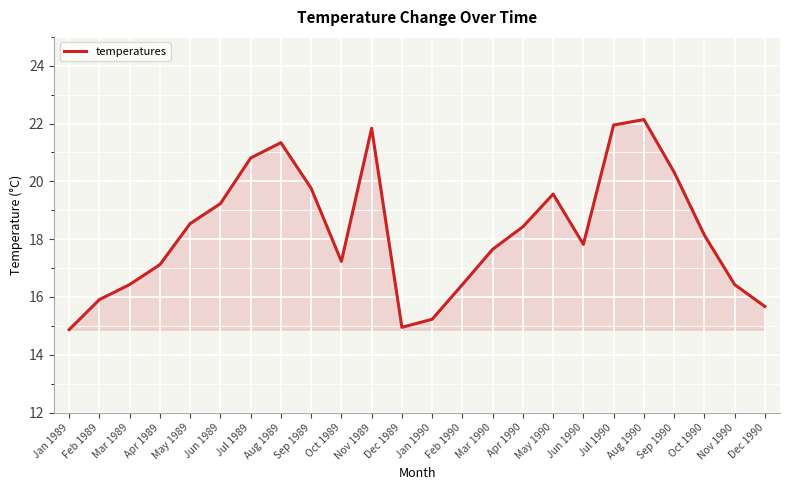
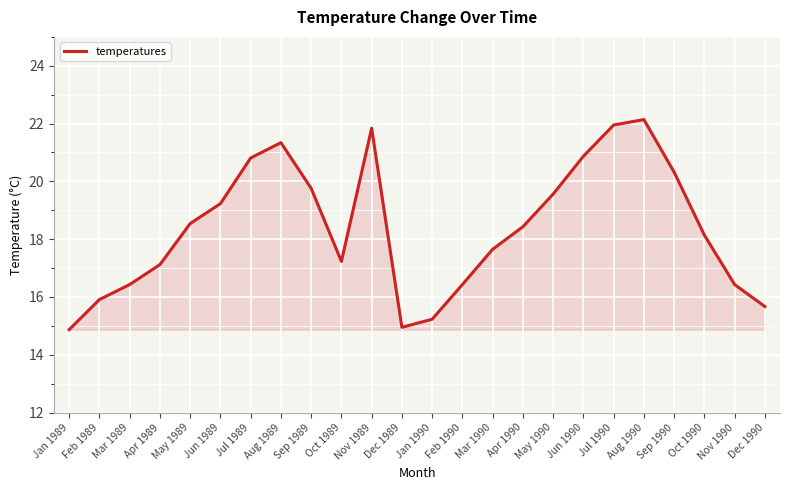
  {
    "Jan 1989": 14.9,
    "Feb 1989": 15.9,
    "Mar 1989": 16.4,
    "Apr 1989": 17.1,
    "May 1989": 18.5,
    "Jun 1989": 19.2,
    "Jul 1989": 20.8,
    "Aug 1989": 21.3,
    "Sep 1989": 19.8,
    "Oct 1989": 17.2,
    "Nov 1989": 21.8,
    "Dec 1989": 15.0,
    "Jan 1990": 15.2,
    "Feb 1990": 16.4,
    "Mar 1990": 17.7,
    "Apr 1990": 18.4,
    "May 1990": 19.6,
-   "Jun 1990": 17.8,
+   "Jun 1990": 20.9,
    "Jul 1990": 22.0,
    "Aug 1990": 22.1,
    "Sep 1990": 20.3,
    "Oct 1990": 18.1,
    "Nov 1990": 16.4,
    "Dec 1990": 15.7
  }
